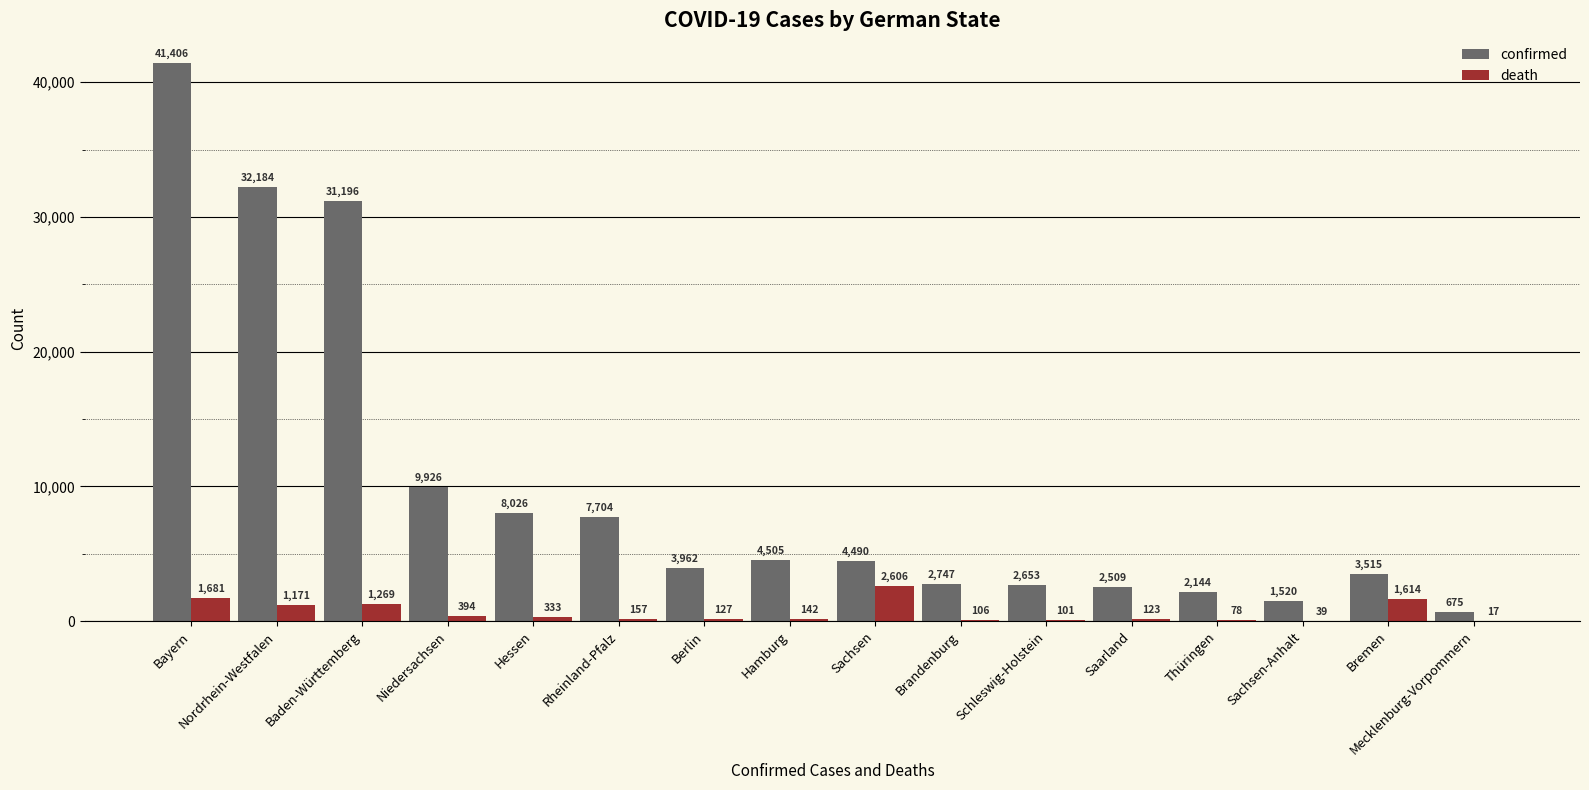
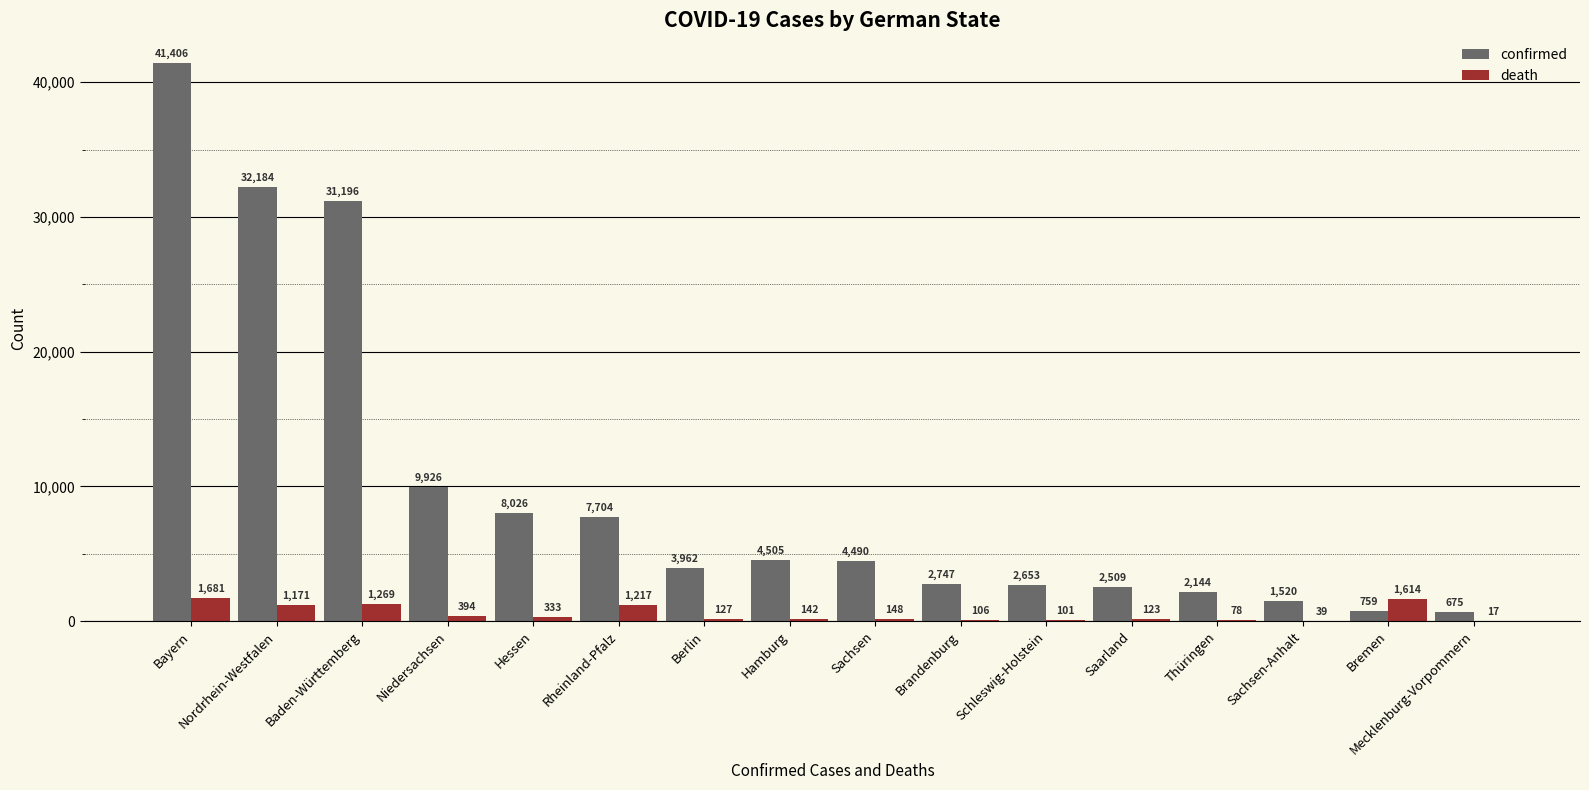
  {
    "confirmed": {
      "Bayern": "41,406",
      "Nordrhein-Westfalen": "32,184",
      "Baden-Württemberg": "31,196",
      "Niedersachsen": "9,926",
      "Hessen": "8,026",
      "Rheinland-Pfalz": "7,704",
      "Berlin": "3,962",
      "Hamburg": "4,505",
      "Sachsen": "4,490",
      "Brandenburg": "2,747",
      "Schleswig-Holstein": "2,653",
      "Saarland": "2,509",
      "Thüringen": "2,144",
      "Sachsen-Anhalt": "1,520",
-     "Bremen": "3,515",
+     "Bremen": "759",
      "Mecklenburg-Vorpommern": "675"
    },
    "death": {
      "Bayern": "1,681",
      "Nordrhein-Westfalen": "1,171",
      "Baden-Württemberg": "1,269",
      "Niedersachsen": "394",
      "Hessen": "333",
-     "Rheinland-Pfalz": "157",
+     "Rheinland-Pfalz": "1,217",
      "Berlin": "127",
      "Hamburg": "142",
-     "Sachsen": "2,606",
+     "Sachsen": "148",
      "Brandenburg": "106",
      "Schleswig-Holstein": "101",
      "Saarland": "123",
      "Thüringen": "78",
      "Sachsen-Anhalt": "39",
      "Bremen": "1,614",
      "Mecklenburg-Vorpommern": "17"
    }
  }
